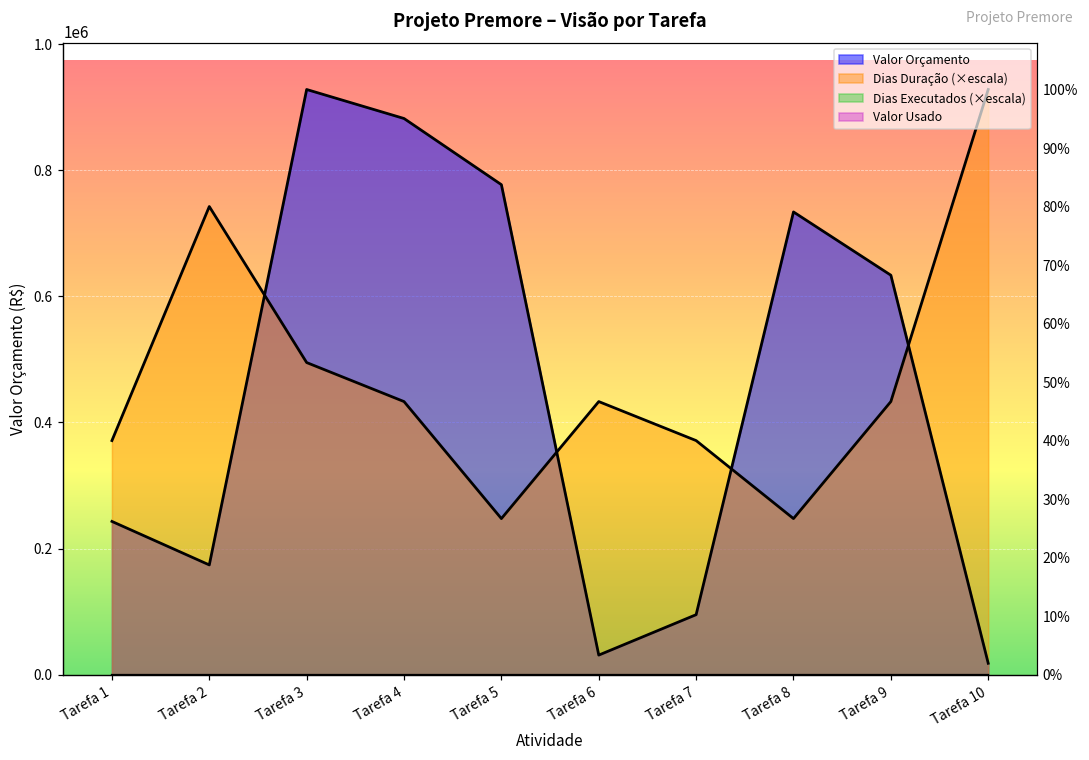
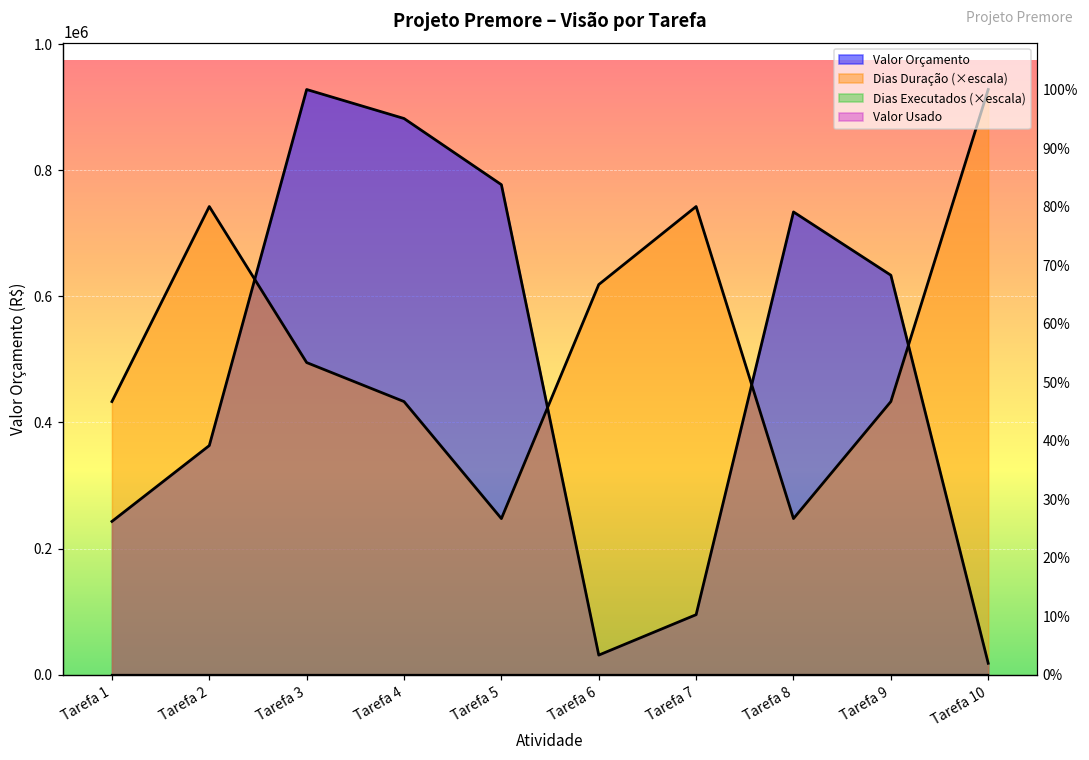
  {
    "Valor Orçamento": {
      "Tarefa 1": 240000,
-     "Tarefa 2": 170000,
+     "Tarefa 2": 360000,
      "Tarefa 3": 930000,
      "Tarefa 4": 880000,
      "Tarefa 5": 780000,
      "Tarefa 6": 30000,
      "Tarefa 7": 100000,
      "Tarefa 8": 730000,
      "Tarefa 9": 630000,
      "Tarefa 10": 20000
    },
    "Dias Duração (×escala)": {
-     "Tarefa 1": 370000,
+     "Tarefa 1": 430000,
      "Tarefa 2": 740000,
      "Tarefa 3": 490000,
      "Tarefa 4": 430000,
      "Tarefa 5": 250000,
-     "Tarefa 6": 430000,
-     "Tarefa 7": 370000,
+     "Tarefa 6": 620000,
+     "Tarefa 7": 740000,
      "Tarefa 8": 250000,
      "Tarefa 9": 430000
    },
    "Valor Usado": {
      "Tarefa 1": 0,
      "Tarefa 2": 0,
      "Tarefa 3": 0,
      "Tarefa 4": 0,
      "Tarefa 5": 0,
      "Tarefa 6": 0,
      "Tarefa 7": 0,
      "Tarefa 8": 0,
      "Tarefa 9": 0,
      "Tarefa 10": 0
    }
  }
